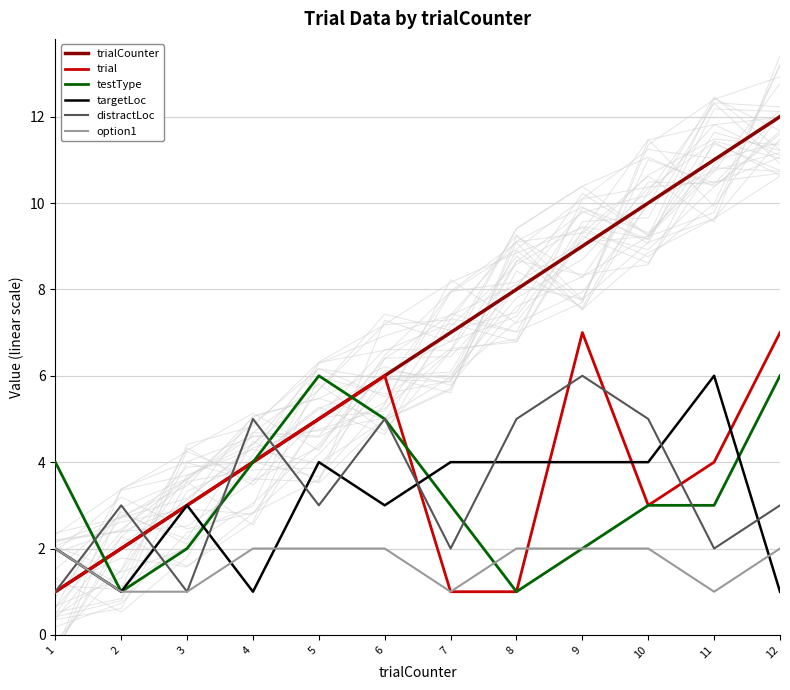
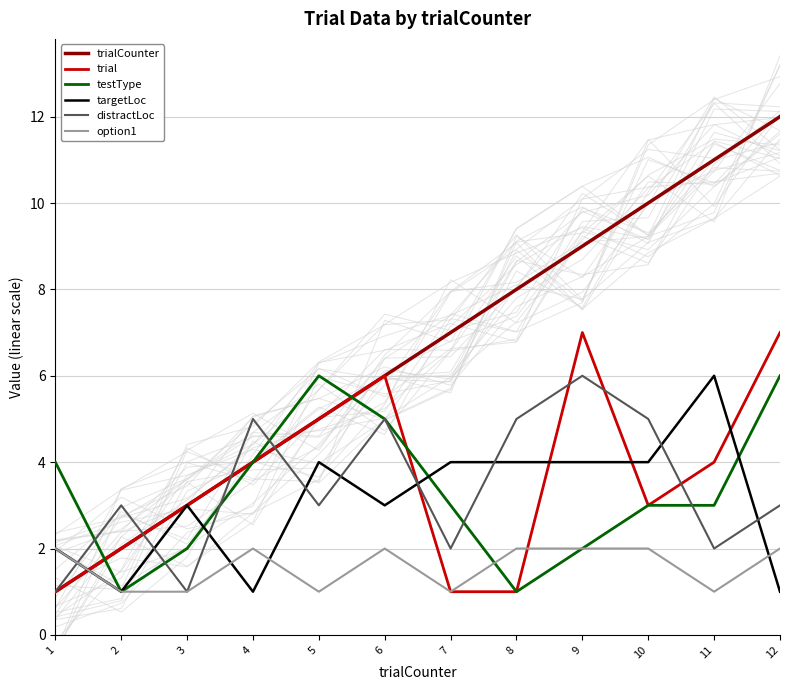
  {
    "trialCounter": {
      "9": 9
    },
    "trial": {
      "9": 7,
      "11": 4,
      "12": 7
    },
    "testType": {
      "1": 4,
      "7": 3,
      "11": 3,
      "12": 6
    },
    "targetLoc": {
      "4": 1,
      "6": 3,
      "7": 4,
      "8": 4,
      "9": 4,
      "10": 4,
      "11": 6,
      "12": 1
    },
    "distractLoc": {
      "5": 3,
      "7": 2,
      "8": 5,
      "9": 6,
      "10": 5,
      "11": 2,
      "12": 3
    },
    "option1": {
      "4": 2,
-     "5": 2,
+     "5": 1,
      "6": 2,
      "8": 2,
      "10": 2,
      "11": 1,
      "12": 2
    }
  }
